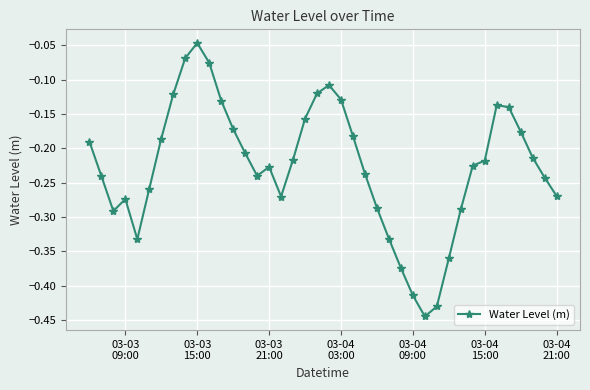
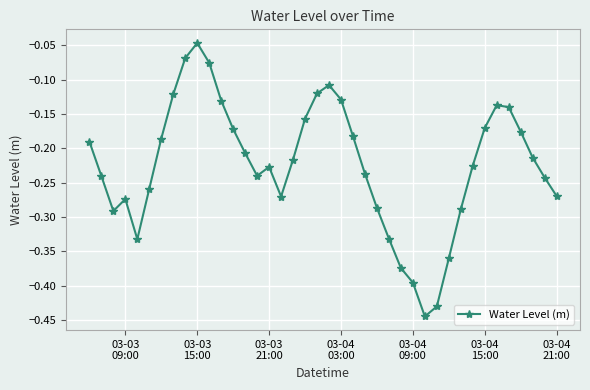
  {
    "03-03 09:00": -0.27,
    "03-03 15:00": -0.05,
    "03-03 21:00": -0.23,
    "03-04 03:00": -0.13,
-   "03-04 09:00": -0.41,
-   "03-04 15:00": -0.22,
+   "03-04 09:00": -0.40,
+   "03-04 15:00": -0.17,
    "03-04 21:00": -0.27
  }
